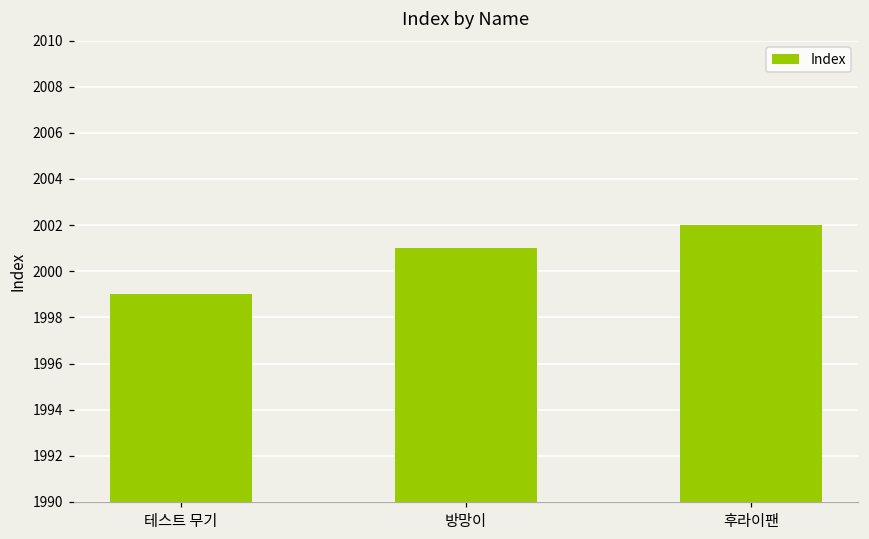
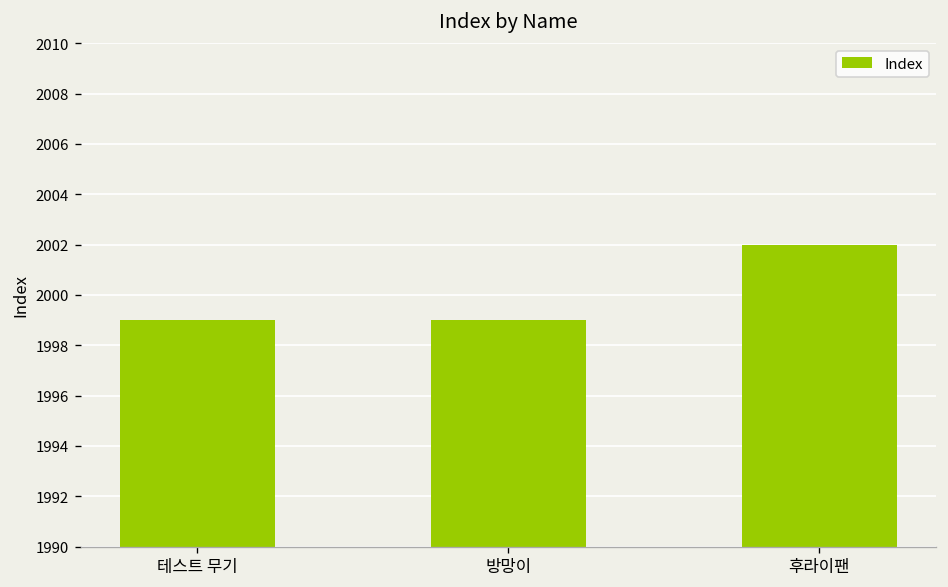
  {
    "테스트 무기": 1999,
-   "방망이": 2001,
+   "방망이": 1999,
    "후라이팬": 2002
  }
